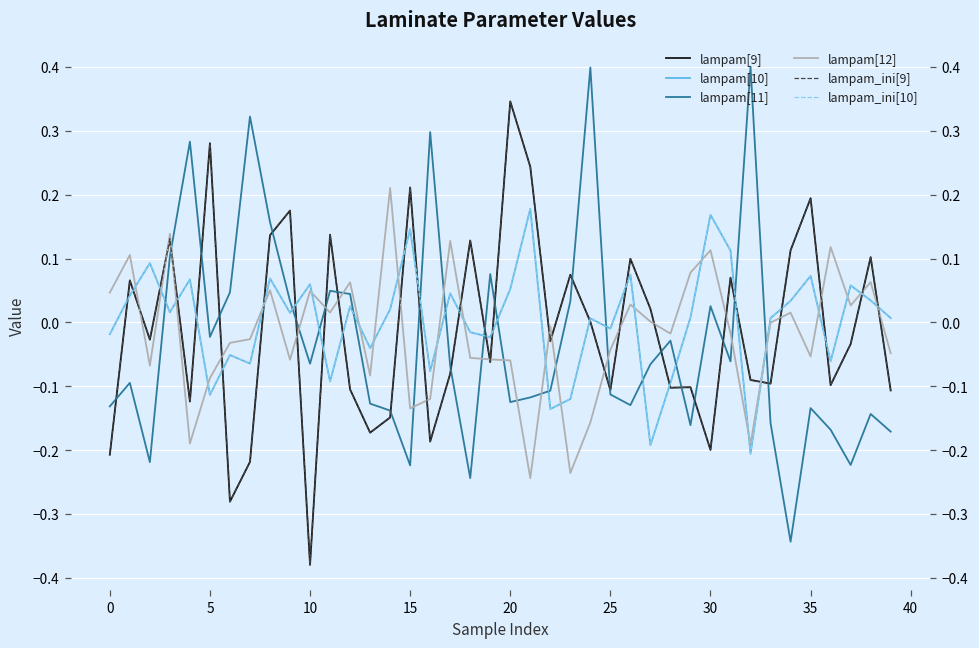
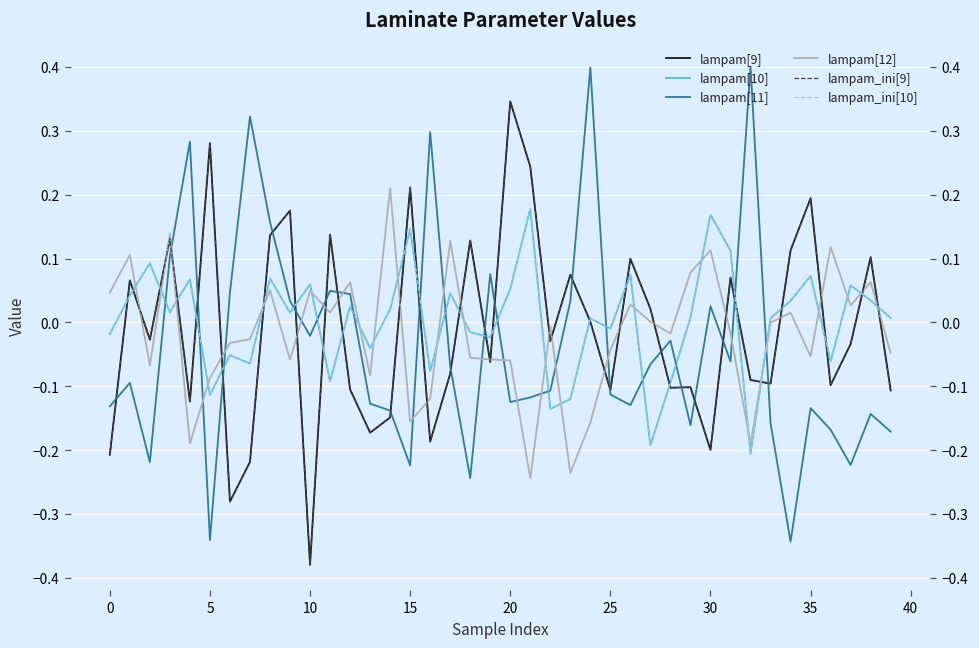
  {
    "lampam_ini[9]": {
      "0": -0.21,
      "5": 0.28,
      "10": -0.38,
      "15": 0.21,
      "20": 0.35,
      "25": -0.11,
      "30": -0.20,
      "35": 0.19
    },
    "lampam_ini[10]": {
      "0": -0.02,
      "5": -0.11,
      "10": 0.06,
      "15": 0.15,
      "20": 0.05,
      "25": -0.01,
      "30": 0.17,
      "35": 0.07
    },
    "lampam[11]": {
      "0": -0.13,
-     "5": -0.02,
-     "10": -0.06,
+     "5": -0.34,
+     "10": -0.02,
      "15": -0.22,
      "20": -0.12,
      "25": -0.11,
      "30": 0.03,
      "35": -0.13
    },
    "lampam[12]": {
      "0": 0.05,
      "5": -0.09,
      "10": 0.05,
-     "15": -0.13,
+     "15": -0.15,
      "20": -0.06,
      "25": -0.04,
      "30": 0.11,
      "35": -0.05
    }
  }
